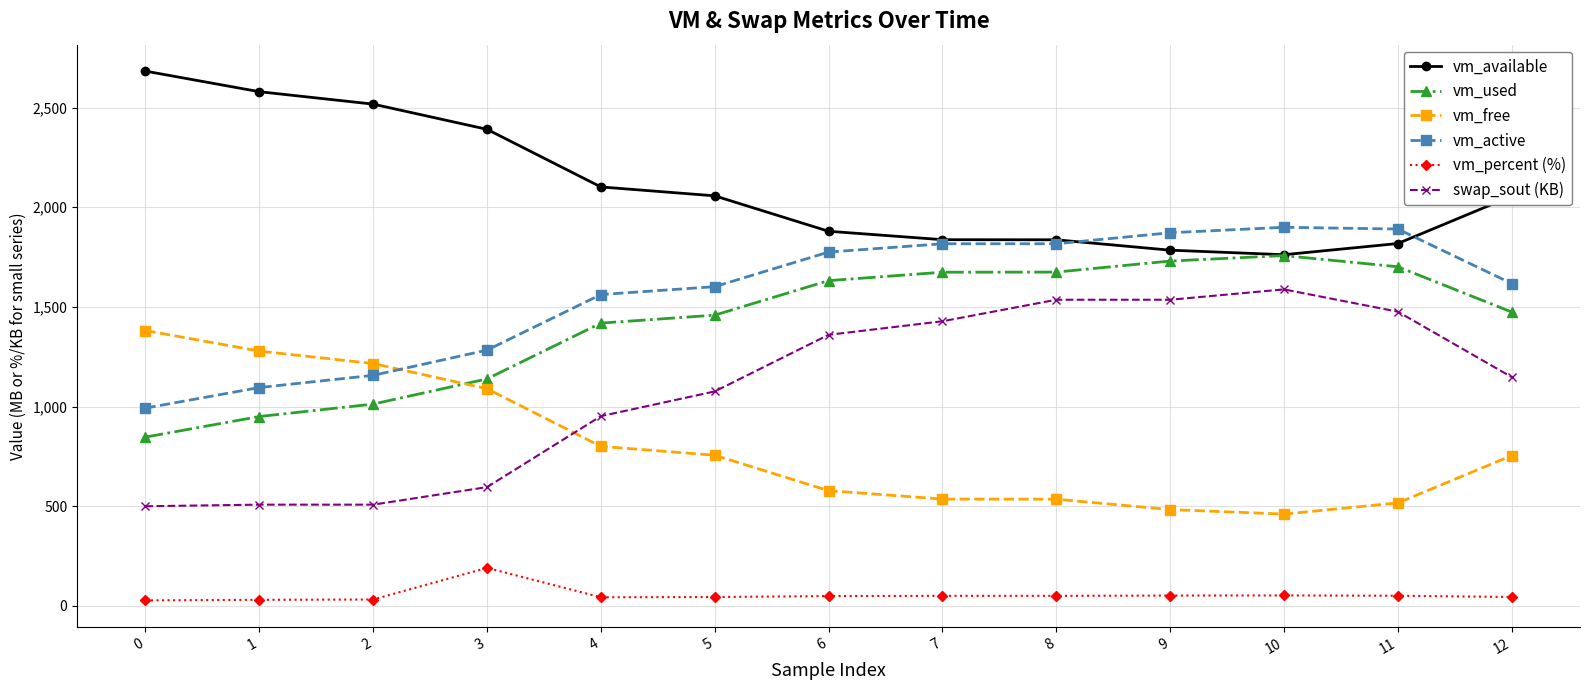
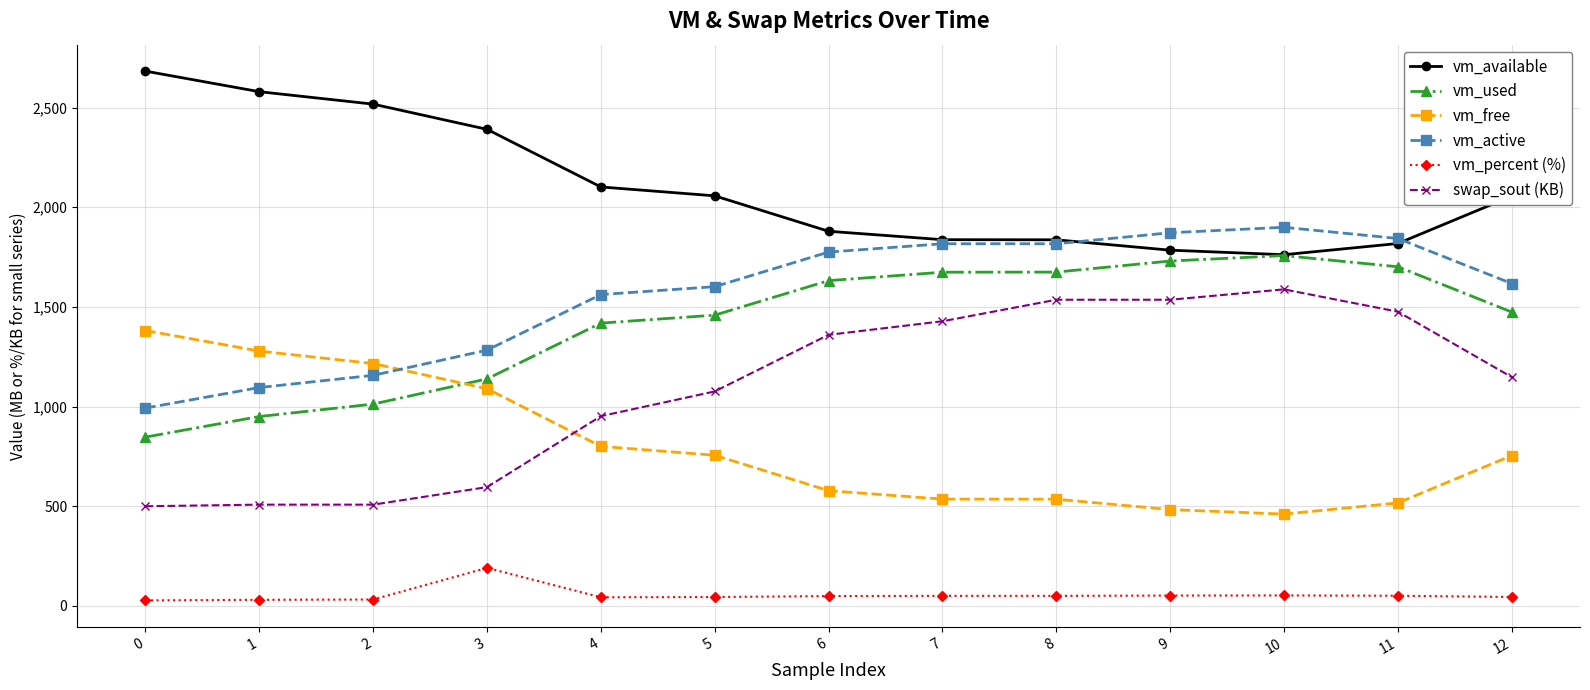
  {
    "vm_available": {
      "0": "2,680",
      "1": "2,580",
      "2": "2,520",
      "3": "2,390",
      "4": "2,100",
      "5": "2,060",
      "6": "1,880",
      "7": "1,840",
      "8": "1,840",
      "9": "1,780",
      "11": "1,820"
    },
    "vm_used": {
      "0": "850",
      "1": "950",
      "2": "1,010",
      "3": "1,140",
      "4": "1,420",
      "5": "1,460",
      "6": "1,630",
      "7": "1,670",
      "8": "1,670",
      "9": "1,730",
      "11": "1,700",
      "12": "1,470"
    },
    "vm_free": {
      "0": "1,380",
      "1": "1,280",
      "2": "1,220",
      "3": "1,090",
      "4": "800",
      "5": "760",
      "6": "580",
      "7": "540",
      "8": "540",
      "9": "480",
      "10": "460",
      "11": "520",
      "12": "750"
    },
    "vm_active": {
      "0": "990",
      "1": "1,100",
      "2": "1,160",
      "3": "1,280",
      "4": "1,560",
      "5": "1,600",
      "6": "1,780",
      "7": "1,820",
      "8": "1,820",
      "9": "1,870",
      "10": "1,900",
-     "11": "1,890",
+     "11": "1,840",
      "12": "1,620"
    },
    "vm_percent (%)": {
      "0": "30",
      "1": "30",
      "2": "30",
      "3": "190",
      "4": "40",
      "5": "40",
      "6": "50",
      "7": "50",
      "8": "50",
      "9": "50",
      "10": "50",
      "11": "50",
      "12": "40"
    },
    "swap_sout (KB)": {
      "0": "500",
      "1": "510",
      "2": "510",
      "3": "600",
      "4": "950",
      "5": "1,080",
      "6": "1,360",
      "7": "1,430",
      "8": "1,540",
      "9": "1,540",
      "10": "1,590",
      "11": "1,480",
      "12": "1,150"
    }
  }
